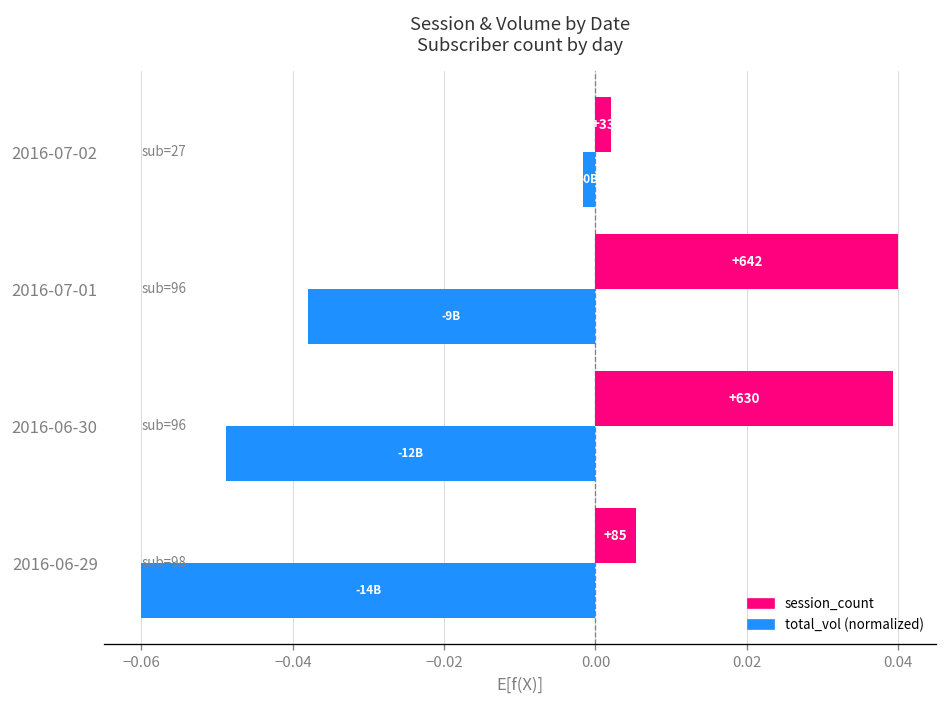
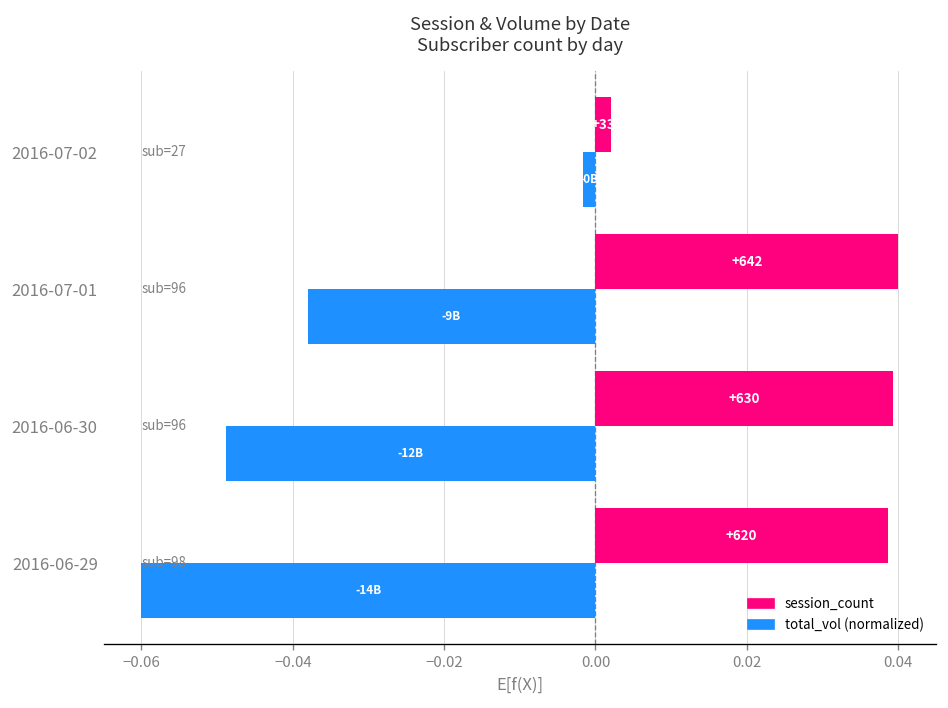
  {
    "session_count": {
-     "2016-06-29": "+85"
+     "2016-06-29": "+620"
    }
  }
